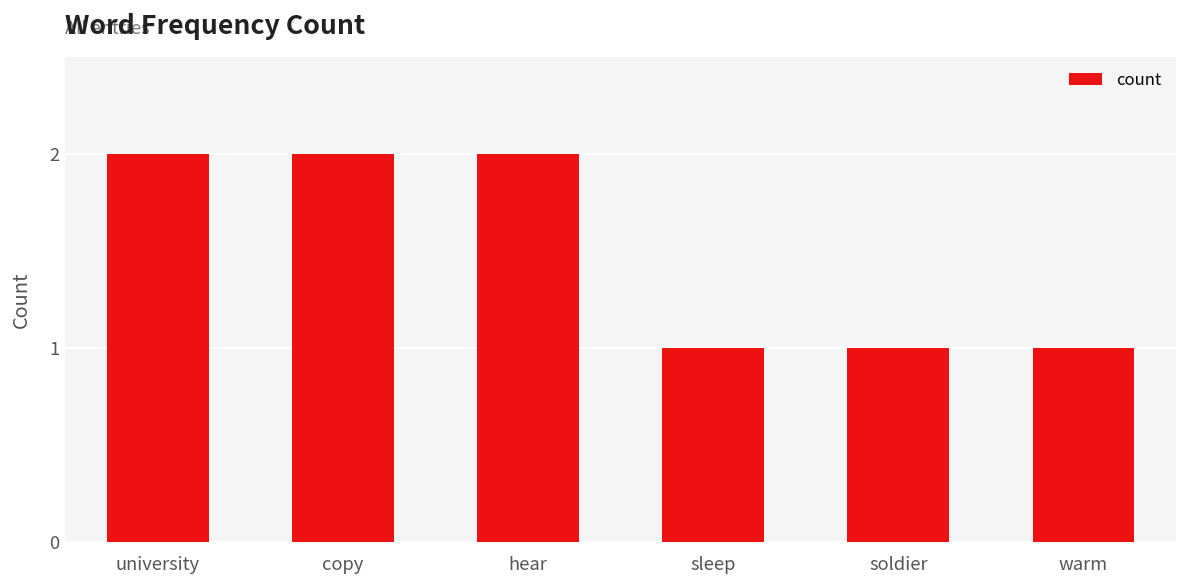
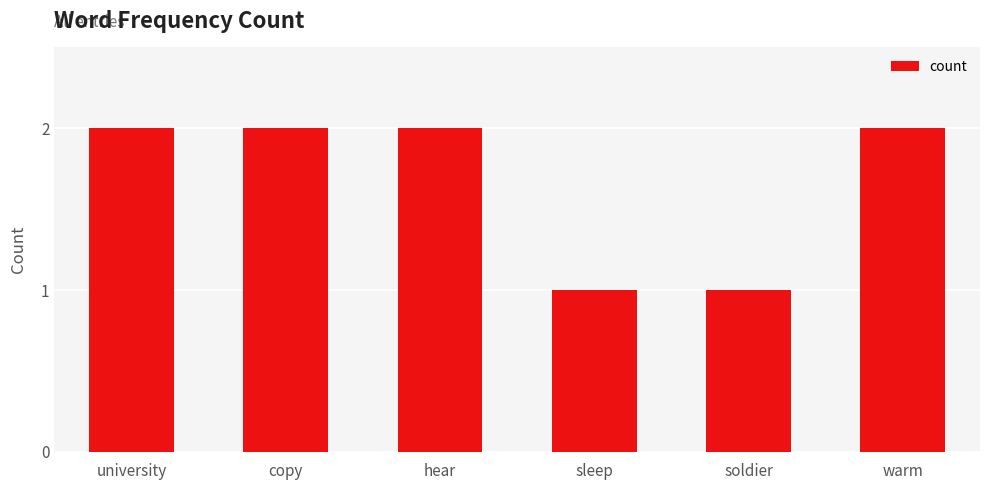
  {
    "university": 2,
    "copy": 2,
    "hear": 2,
    "sleep": 1,
    "soldier": 1,
-   "warm": 1
+   "warm": 2
  }
